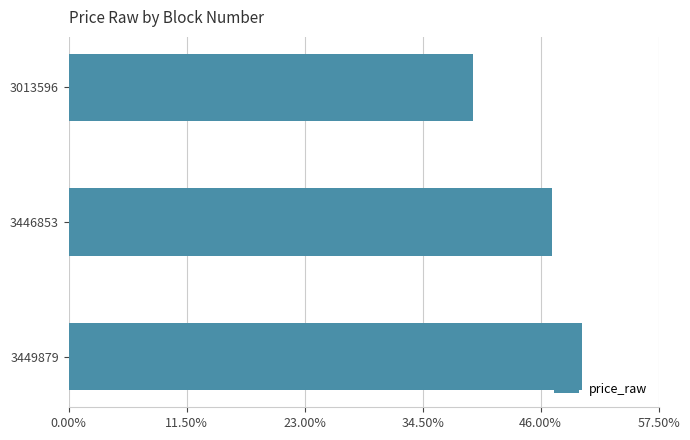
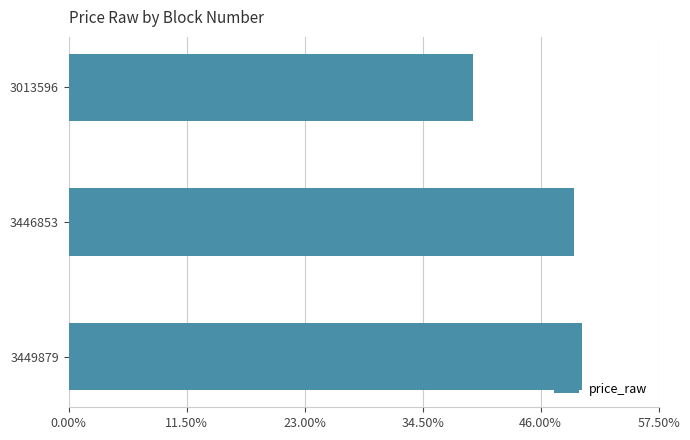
  {
    "3013596": "39.4%",
-   "3446853": "47.1%",
+   "3446853": "49.2%",
    "3449879": "50.0%"
  }
